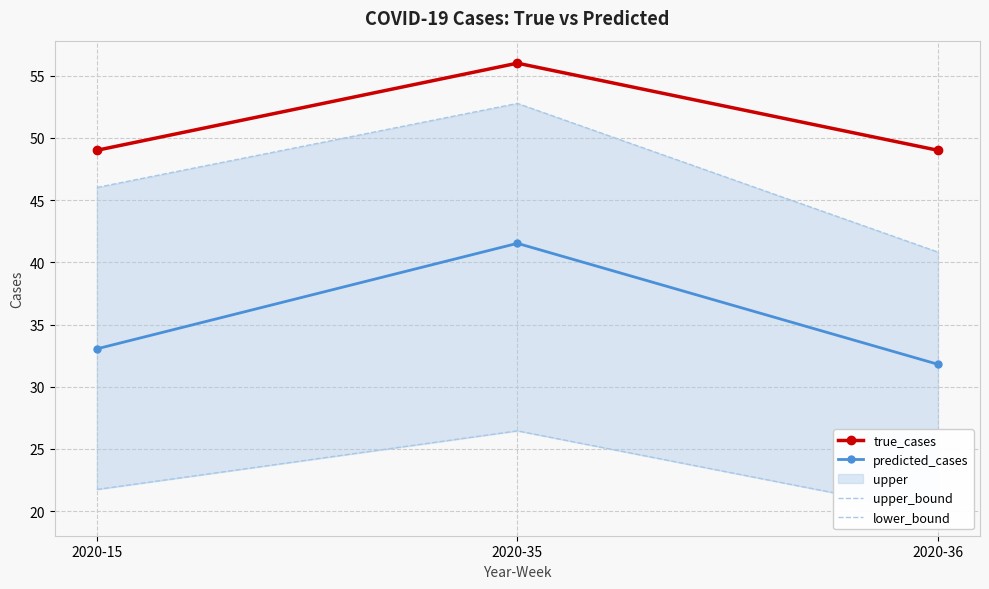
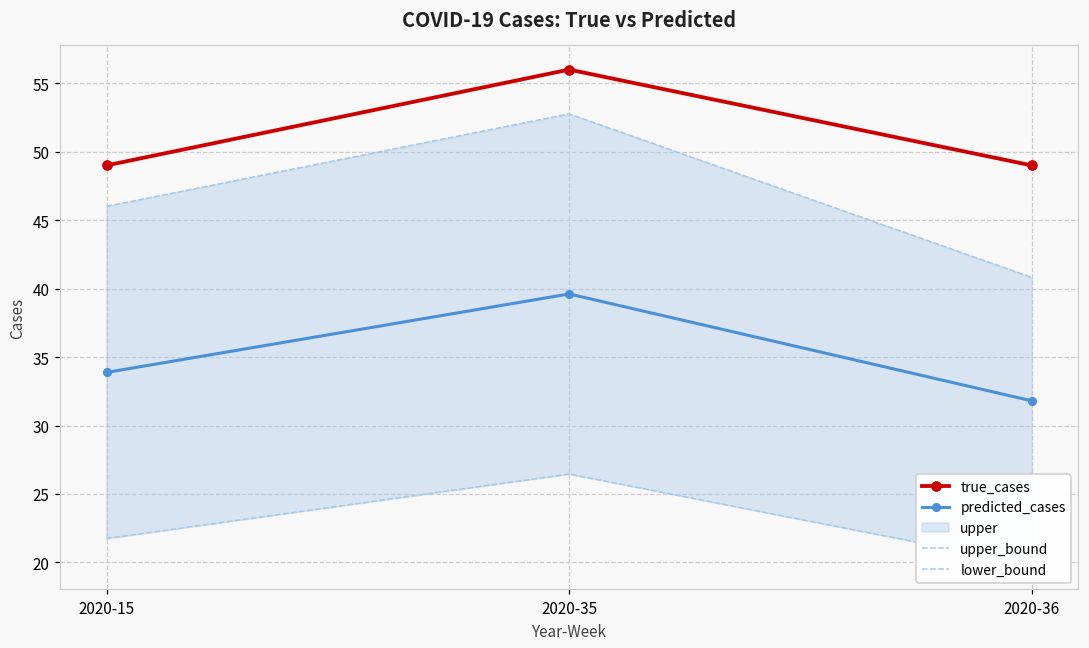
  {
    "true_cases": {
      "2020-15": 49.0,
      "2020-35": 56.0,
      "2020-36": 49.0
    },
    "predicted_cases": {
-     "2020-15": 33.0,
-     "2020-35": 41.5,
+     "2020-15": 33.9,
+     "2020-35": 39.6,
      "2020-36": 31.8
    }
  }
